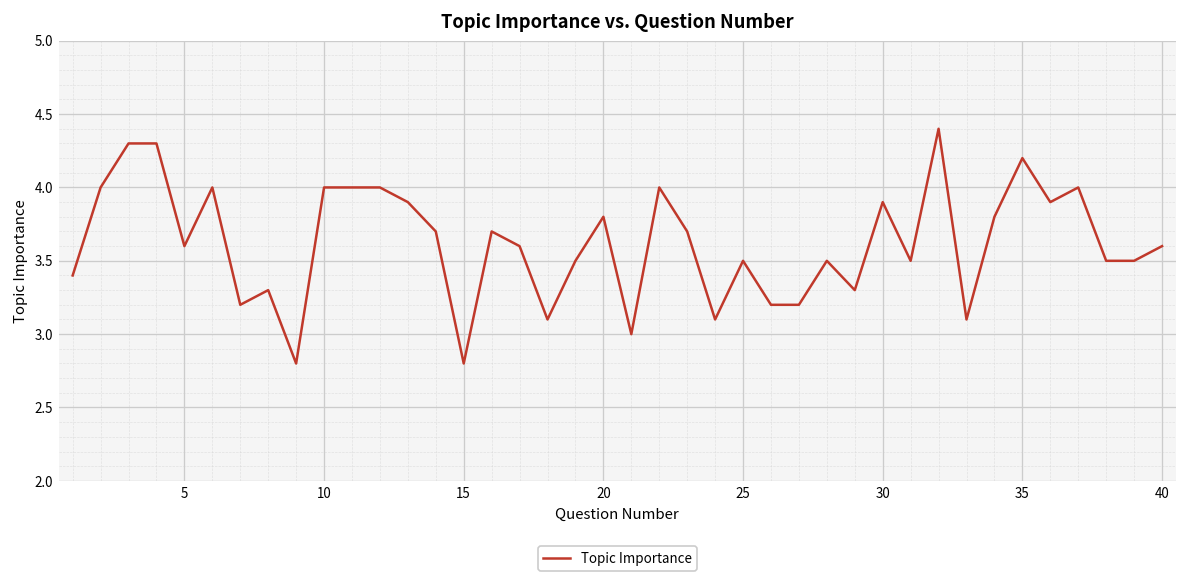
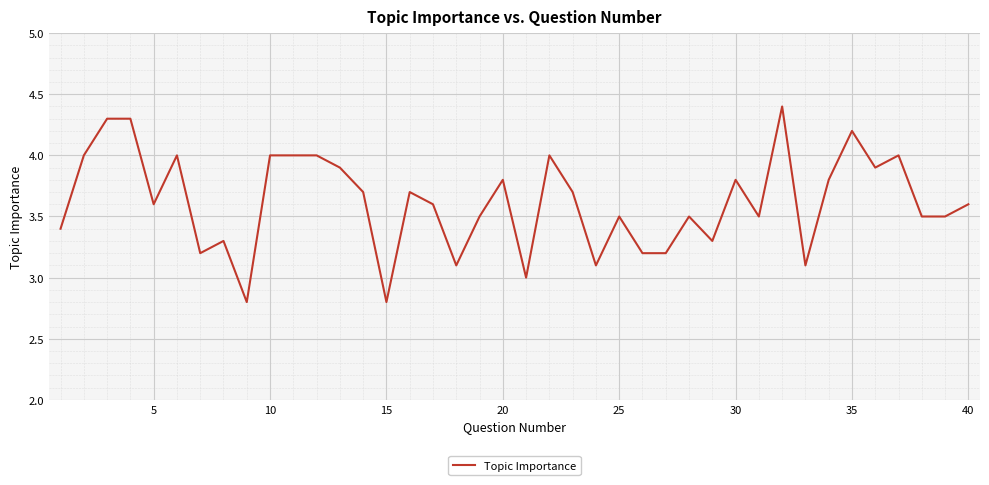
  {
    "5": 3.6,
    "10": 4.0,
    "15": 2.8,
    "20": 3.8,
    "25": 3.5,
-   "30": 3.9,
+   "30": 3.8,
    "35": 4.2,
    "40": 3.6
  }
